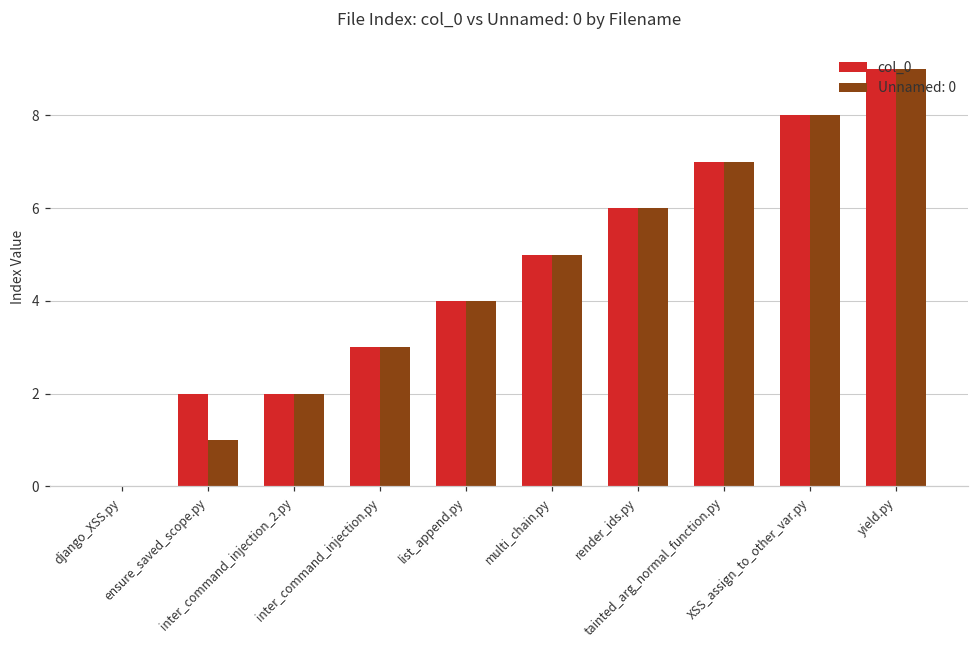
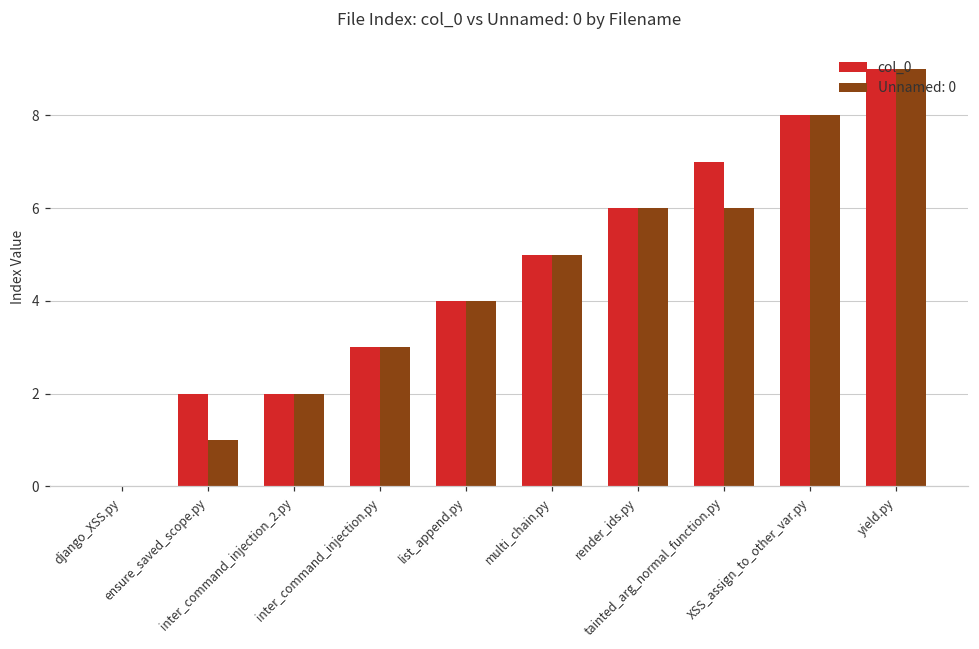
  {
    "col_0": {
      "django_XSS.py": 0,
      "ensure_saved_scope.py": 2,
      "inter_command_injection_2.py": 2,
      "inter_command_injection.py": 3,
      "list_append.py": 4,
      "multi_chain.py": 5,
      "render_ids.py": 6,
      "tainted_arg_normal_function.py": 7,
      "XSS_assign_to_other_var.py": 8,
      "yield.py": 9
    },
    "Unnamed: 0": {
      "django_XSS.py": 0,
      "ensure_saved_scope.py": 1,
      "inter_command_injection_2.py": 2,
      "inter_command_injection.py": 3,
      "list_append.py": 4,
      "multi_chain.py": 5,
      "render_ids.py": 6,
-     "tainted_arg_normal_function.py": 7,
+     "tainted_arg_normal_function.py": 6,
      "XSS_assign_to_other_var.py": 8,
      "yield.py": 9
    }
  }
